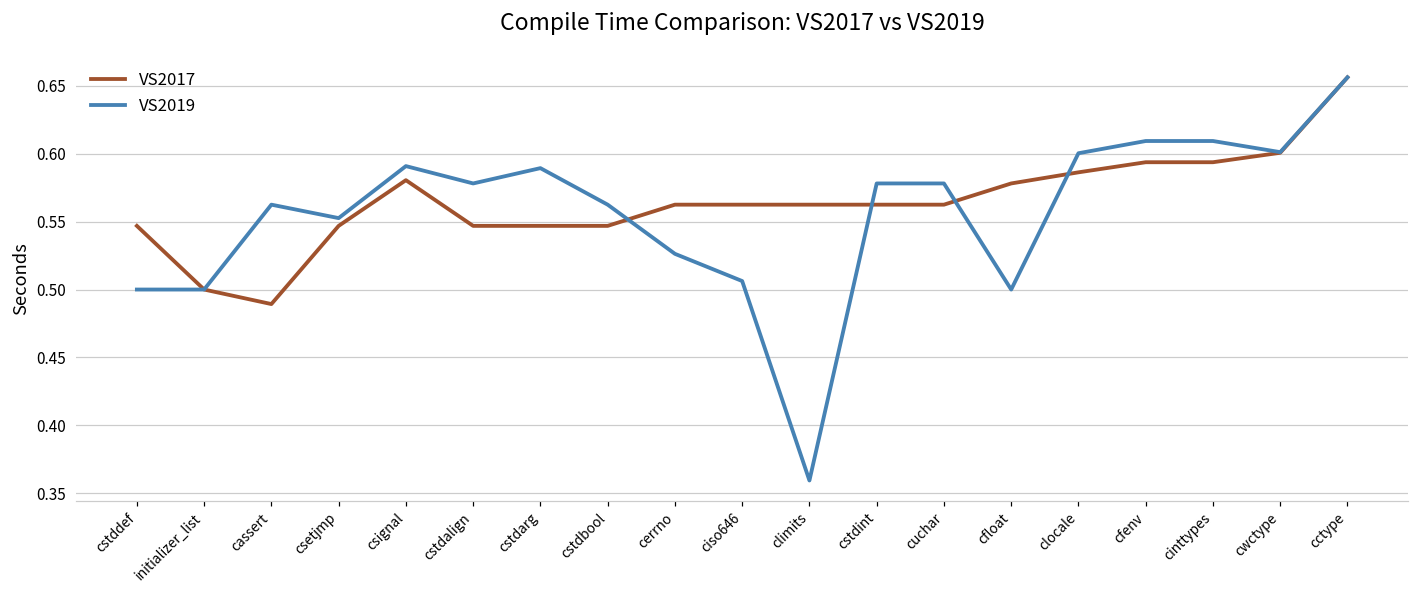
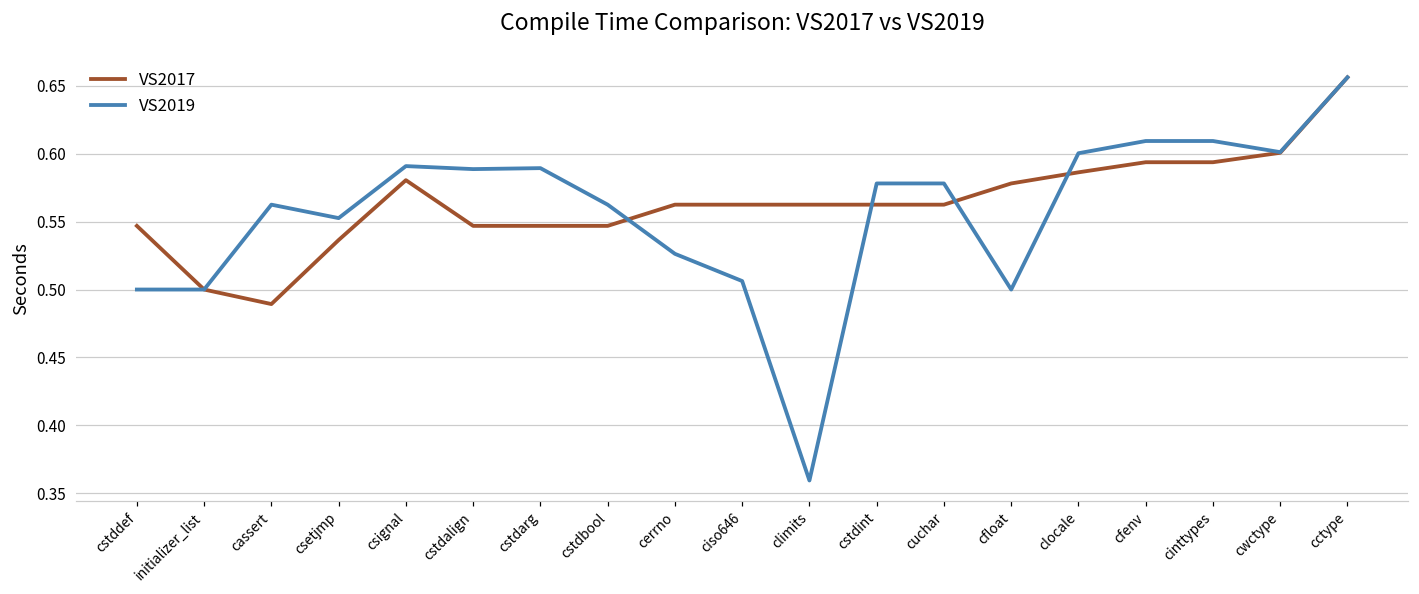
  {
    "VS2017": {
      "cstddef": 0.547,
      "cassert": 0.489,
-     "csetjmp": 0.547,
+     "csetjmp": 0.536,
      "csignal": 0.581,
      "cstdalign": 0.547,
      "cstdarg": 0.547,
      "cstdbool": 0.547,
      "cerrno": 0.563,
      "ciso646": 0.563,
      "climits": 0.563,
      "cstdint": 0.563,
      "cuchar": 0.563,
      "cfloat": 0.578,
      "clocale": 0.586,
      "cfenv": 0.594,
      "cinttypes": 0.594
    },
    "VS2019": {
      "cstddef": 0.500,
      "cassert": 0.563,
      "csetjmp": 0.553,
      "csignal": 0.591,
-     "cstdalign": 0.578,
+     "cstdalign": 0.589,
      "cstdarg": 0.589,
      "cstdbool": 0.563,
      "cerrno": 0.526,
      "ciso646": 0.506,
      "climits": 0.359,
      "cstdint": 0.578,
      "cuchar": 0.578,
      "cfloat": 0.500,
      "clocale": 0.600,
      "cfenv": 0.609,
      "cinttypes": 0.609
    }
  }
